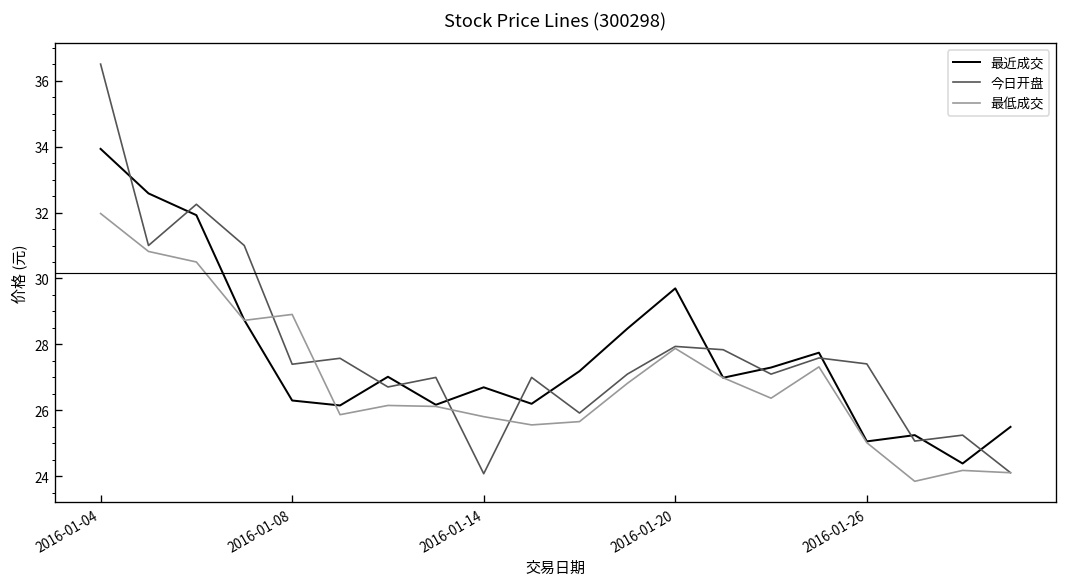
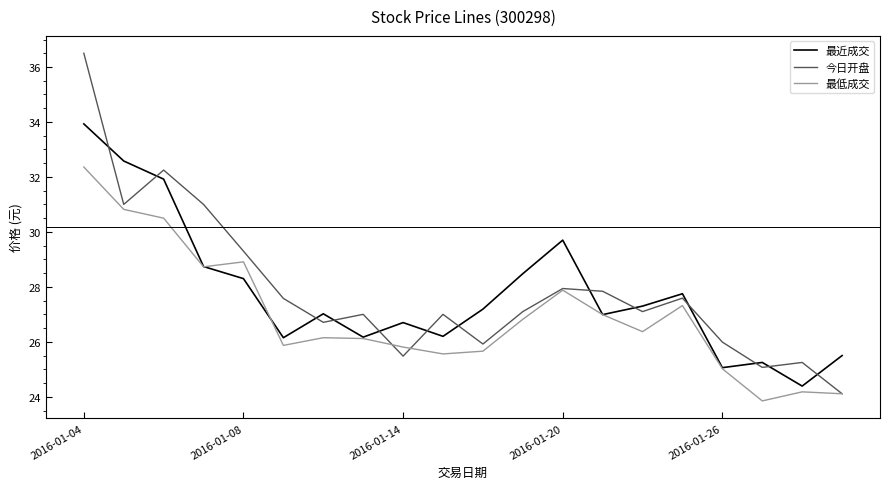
  {
    "最近成交": {
      "2016-01-04": 33.9,
-     "2016-01-08": 26.3,
+     "2016-01-08": 28.3,
      "2016-01-14": 26.7,
      "2016-01-20": 29.7
    },
    "今日开盘": {
      "2016-01-04": 36.5,
-     "2016-01-08": 27.4,
-     "2016-01-14": 24.1,
-     "2016-01-26": 27.4
+     "2016-01-08": 29.3,
+     "2016-01-14": 25.5,
+     "2016-01-26": 26.0
    },
    "最低成交": {
-     "2016-01-04": 32.0,
+     "2016-01-04": 32.4,
      "2016-01-08": 28.9,
      "2016-01-14": 25.8
    }
  }
